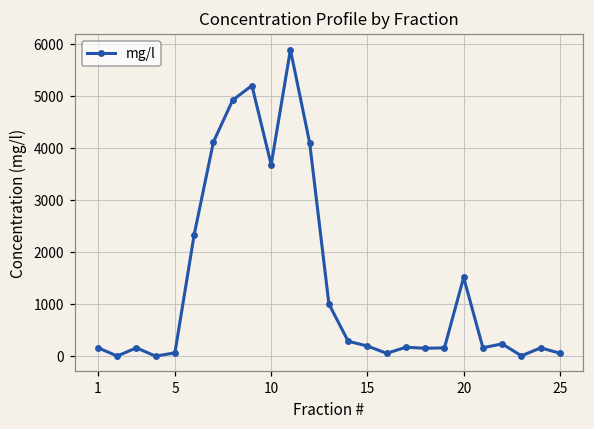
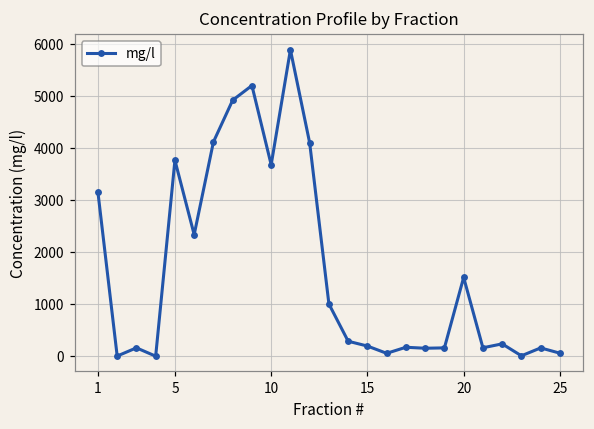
  {
-   "1": 200,
-   "5": 100,
+   "1": 3200,
+   "5": 3800,
    "10": 3700,
    "15": 200,
    "20": 1500,
    "25": 100
  }
